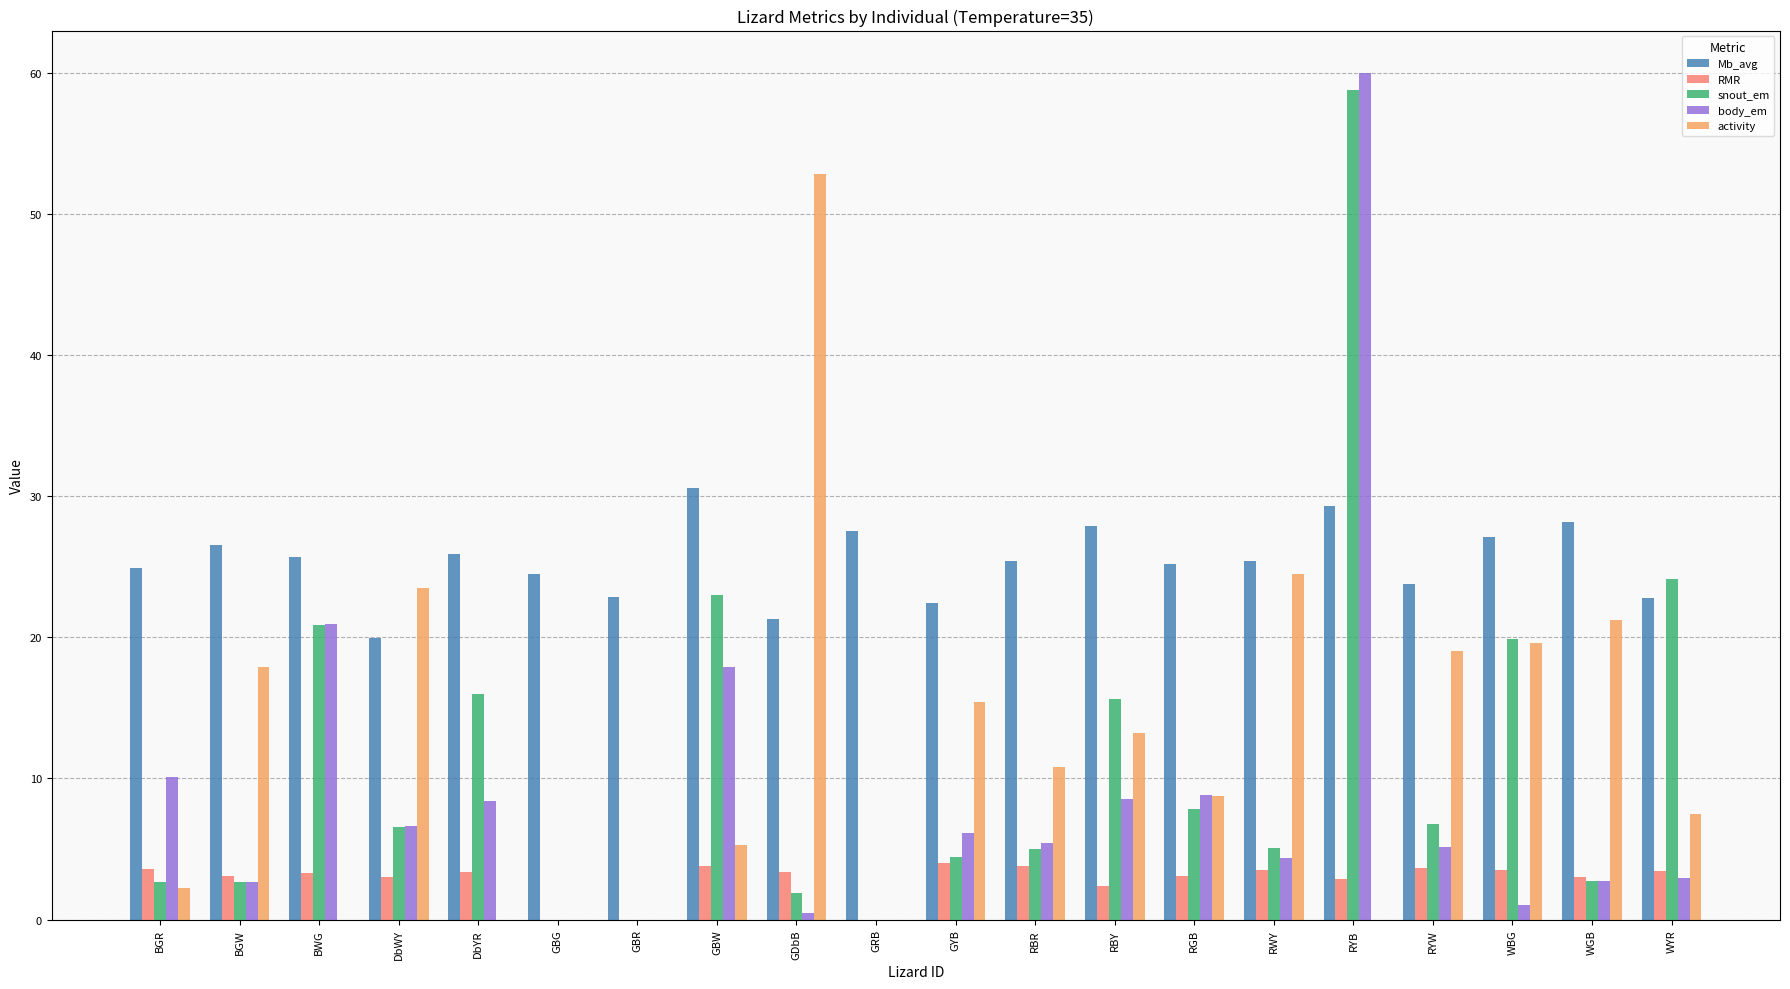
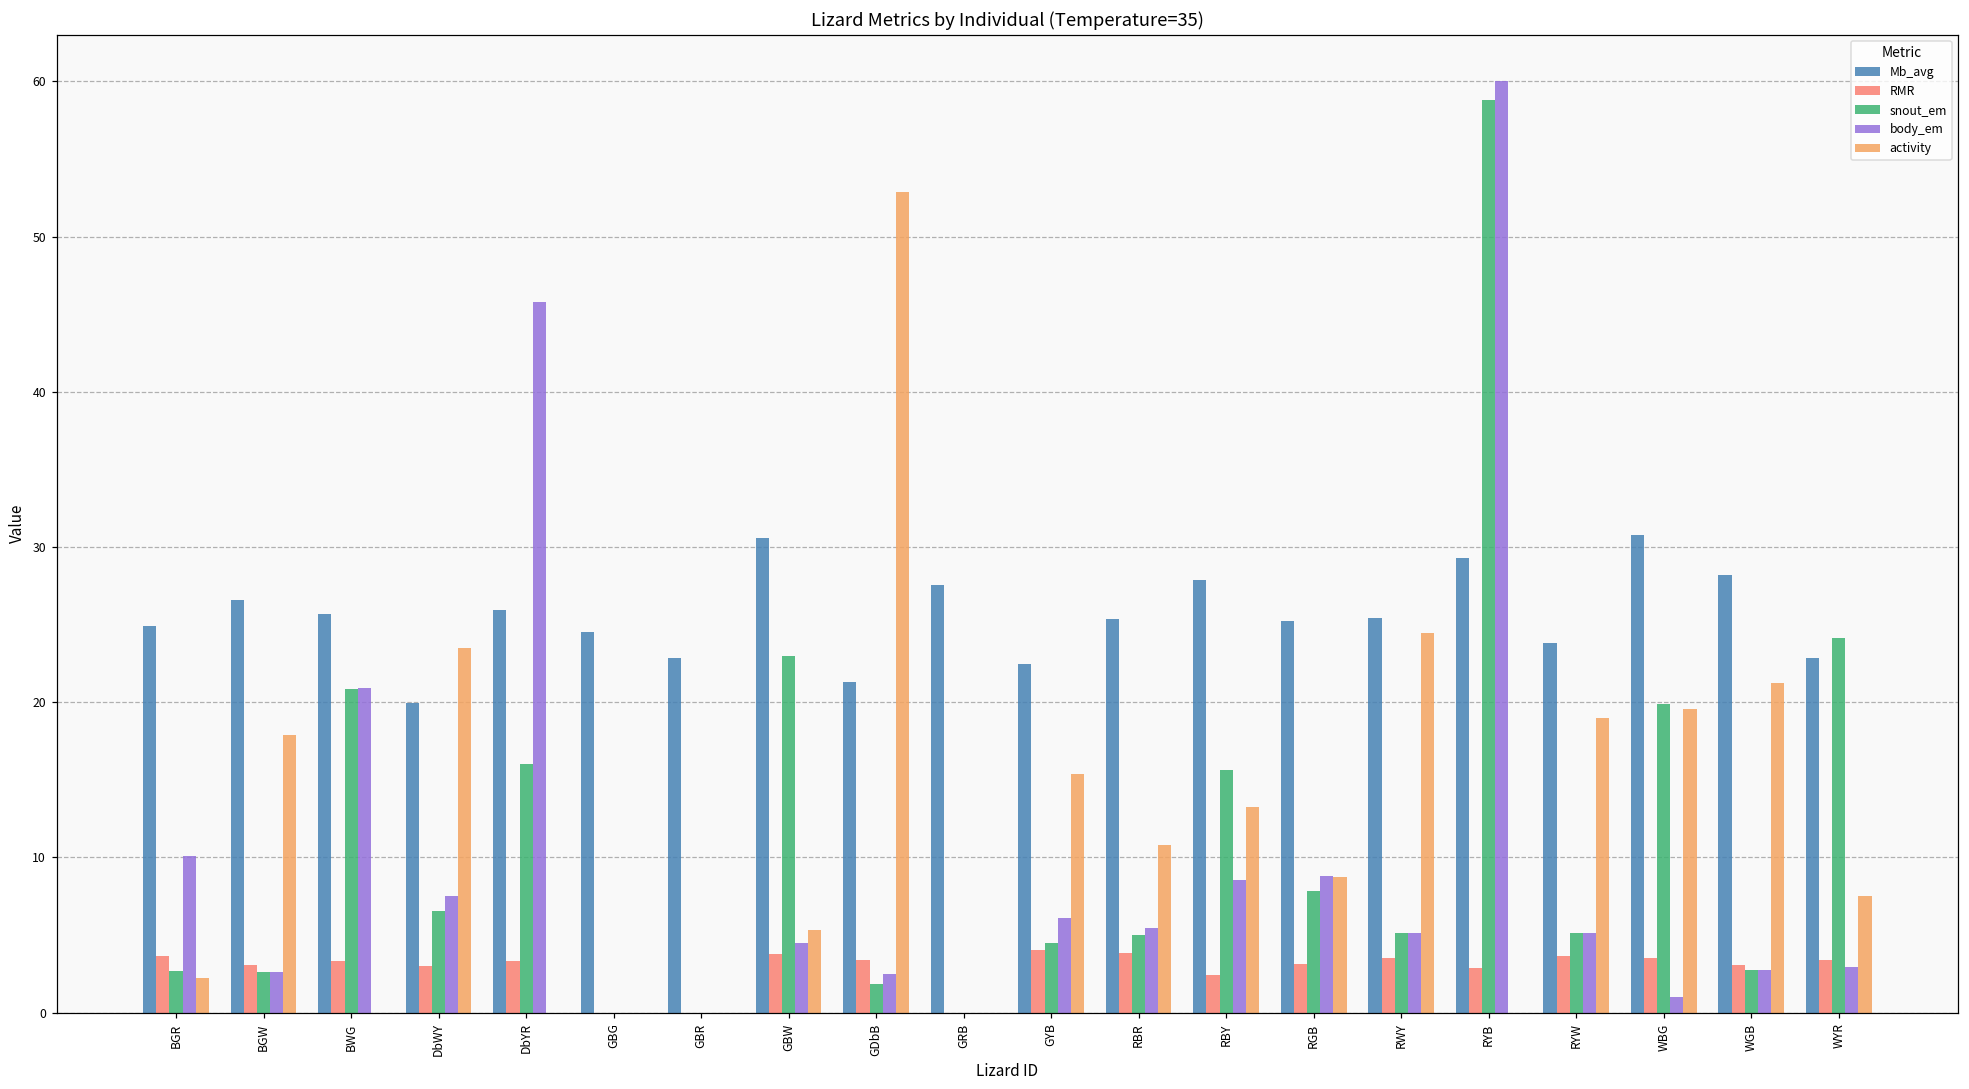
  {
    "Mb_avg": {
      "BGR": 24.9,
      "BGW": 26.6,
      "BWG": 25.7,
      "DbWY": 20.0,
      "DbYR": 25.9,
      "GBG": 24.5,
      "GBR": 22.9,
      "GBW": 30.6,
      "GDbB": 21.3,
      "GRB": 27.6,
      "GYB": 22.4,
      "RBR": 25.4,
      "RBY": 27.9,
      "RGB": 25.2,
      "RWY": 25.4,
      "RYB": 29.3,
      "RYW": 23.8,
-     "WBG": 27.1,
+     "WBG": 30.8,
      "WGB": 28.2,
      "WYR": 22.8
    },
    "snout_em": {
      "BGR": 2.7,
      "BGW": 2.6,
      "BWG": 20.9,
      "DbWY": 6.5,
      "DbYR": 16.0,
      "GBG": 0.0,
      "GBR": 0.0,
      "GBW": 23.0,
      "GDbB": 1.9,
      "GRB": 0.0,
      "GYB": 4.5,
      "RBR": 5.0,
      "RBY": 15.6,
      "RGB": 7.8,
      "RWY": 5.1,
      "RYB": 58.8,
-     "RYW": 6.8,
+     "RYW": 5.1,
      "WBG": 19.9,
      "WGB": 2.8,
      "WYR": 24.1
    },
    "body_em": {
      "BGR": 10.1,
      "BGW": 2.6,
      "BWG": 20.9,
-     "DbWY": 6.6,
-     "DbYR": 8.4,
+     "DbWY": 7.5,
+     "DbYR": 45.8,
      "GBG": 0.0,
      "GBR": 0.0,
-     "GBW": 17.9,
-     "GDbB": 0.5,
+     "GBW": 4.5,
+     "GDbB": 2.5,
      "GRB": 0.0,
      "GYB": 6.1,
      "RBR": 5.5,
      "RBY": 8.5,
      "RGB": 8.8,
-     "RWY": 4.4,
+     "RWY": 5.1,
      "RYB": 60.0,
      "RYW": 5.1,
      "WBG": 1.0,
      "WGB": 2.8,
      "WYR": 2.9
    }
  }
